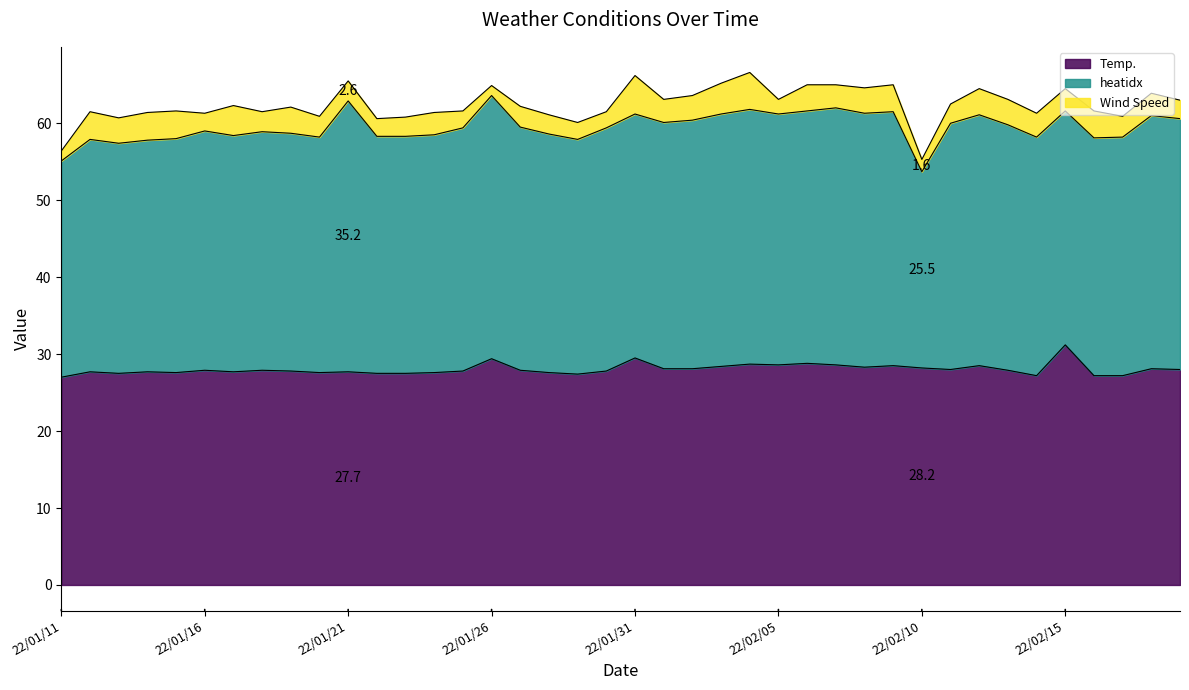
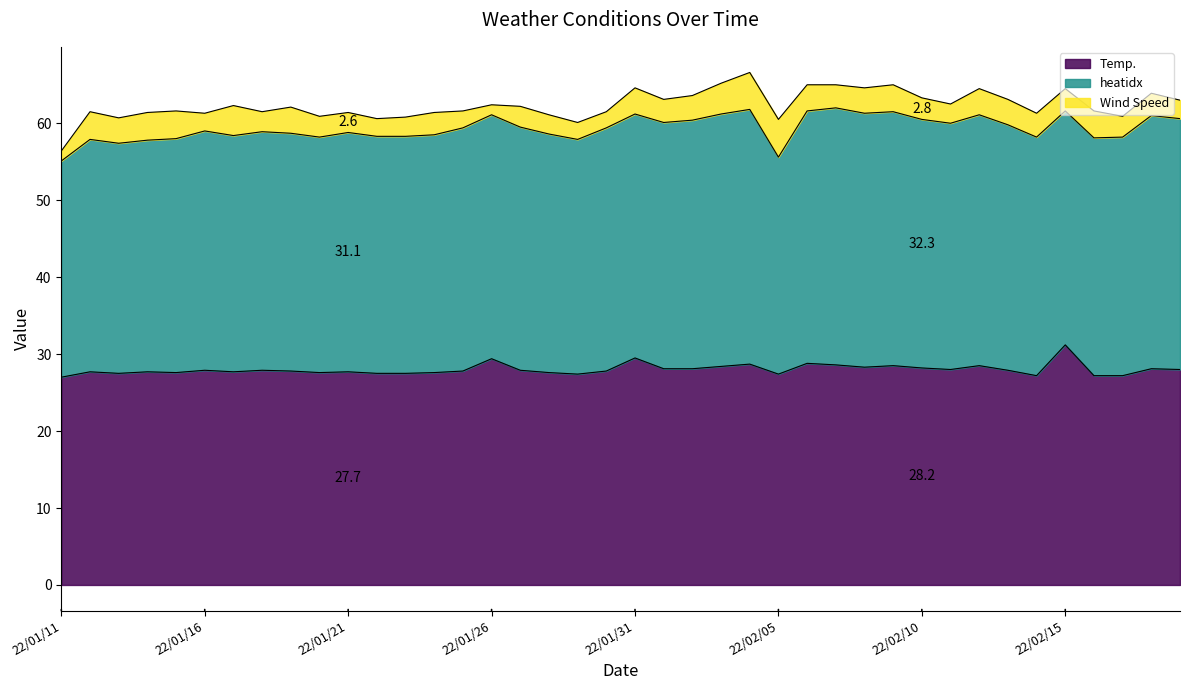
  {
    "Temp.": {
      "22/01/11": 27,
      "22/01/16": 28,
      "22/01/21": 28,
      "22/01/26": 29,
      "22/01/31": 30,
-     "22/02/05": 29,
+     "22/02/05": 27,
      "22/02/10": 28,
      "22/02/15": 31
    },
    "heatidx": {
-     "22/01/21": 35.2,
-     "22/01/26": 34,
-     "22/02/05": 33,
-     "22/02/10": 25.5
+     "22/01/21": 31.1,
+     "22/01/26": 32,
+     "22/02/05": 28,
+     "22/02/10": 32.3
    },
    "Wind Speed": {
      "22/01/21": 2.6,
-     "22/01/31": 5,
-     "22/02/05": 2,
-     "22/02/10": 1.6
+     "22/01/31": 3,
+     "22/02/05": 5,
+     "22/02/10": 2.8
    }
  }
